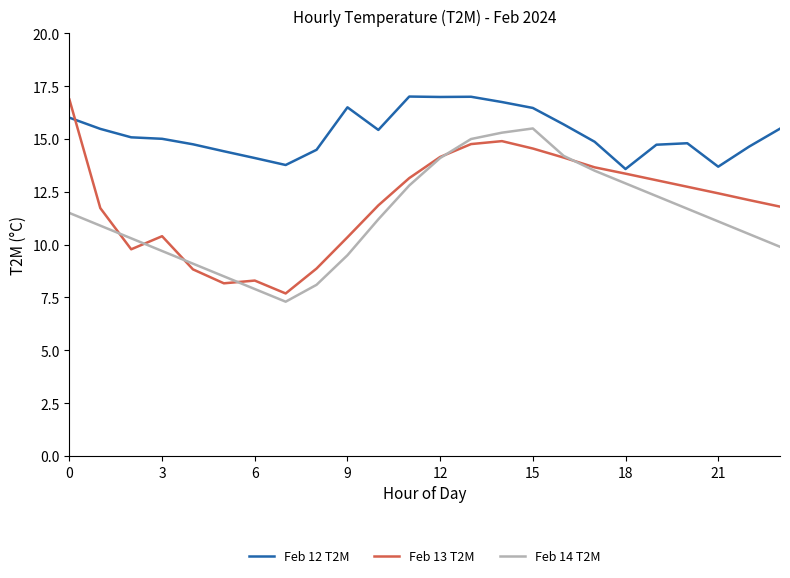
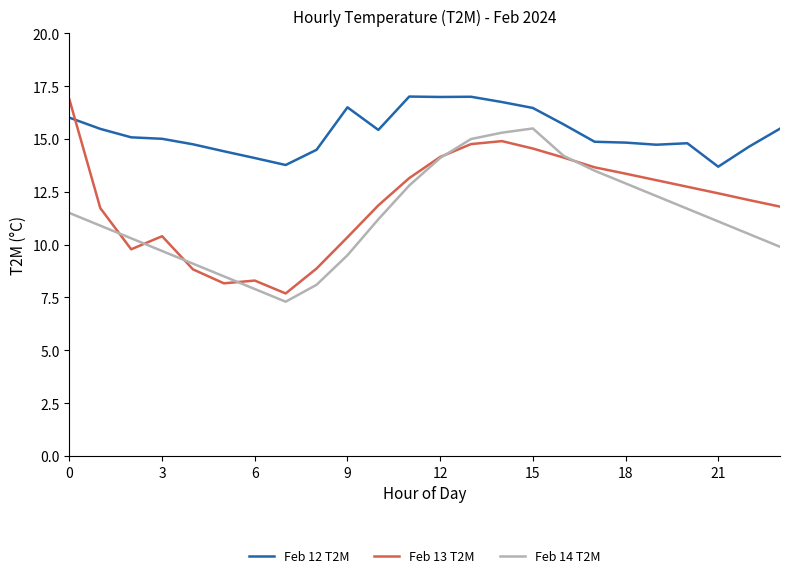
  {
    "Feb 12 T2M": {
      "0": 16.0,
      "3": 15.0,
      "6": 14.1,
      "9": 16.5,
      "12": 17.0,
      "15": 16.5,
-     "18": 13.6,
+     "18": 14.8,
      "21": 13.7
    },
    "Feb 13 T2M": {
      "0": 16.9,
      "3": 10.4,
      "6": 8.3,
      "9": 10.4,
      "15": 14.6,
      "18": 13.4,
      "21": 12.4
    },
    "Feb 14 T2M": {
      "0": 11.5,
      "3": 9.7,
      "6": 7.9,
      "9": 9.5,
      "15": 15.5,
      "18": 12.9,
      "21": 11.1
    }
  }
